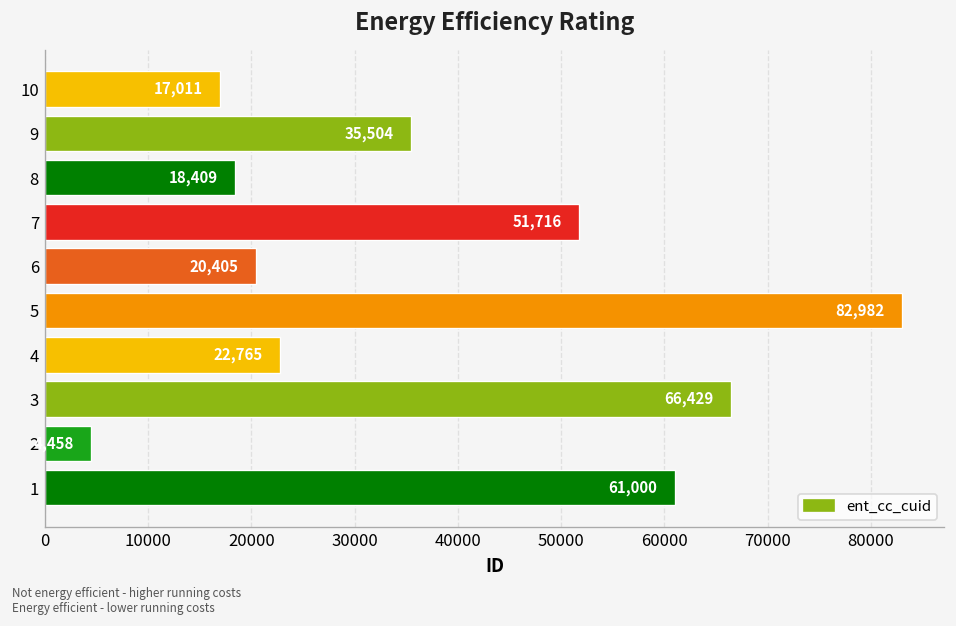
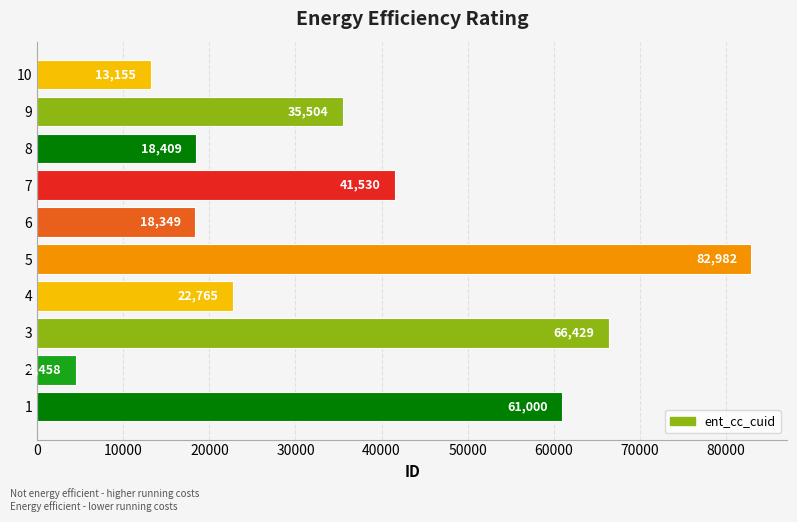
  {
-   "10": "17,011",
+   "10": "13,155",
    "9": "35,504",
    "8": "18,409",
-   "7": "51,716",
-   "6": "20,405",
+   "7": "41,530",
+   "6": "18,349",
    "5": "82,982",
    "4": "22,765",
    "3": "66,429",
    "2": "4,458",
    "1": "61,000"
  }
